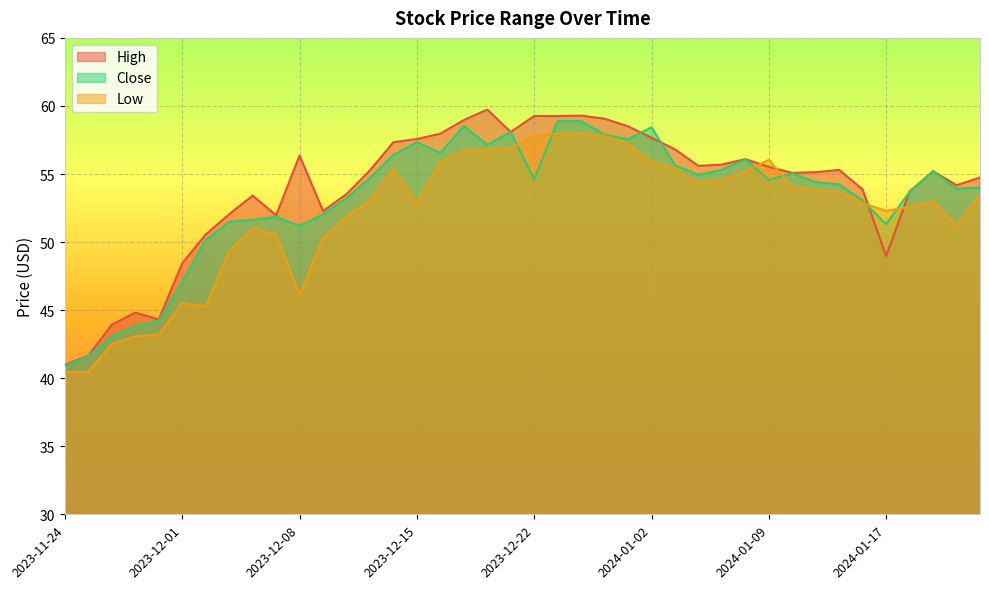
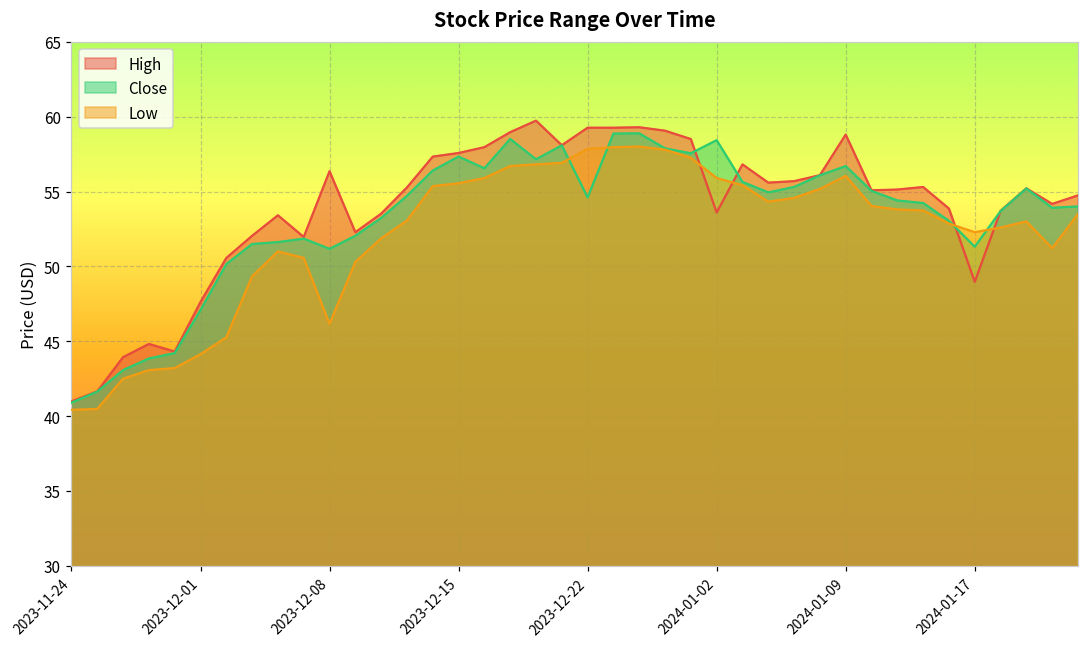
  {
    "High": {
-     "2023-12-01": 48.4,
+     "2023-12-01": 47.6,
      "2023-12-08": 56.4,
      "2023-12-15": 57.6,
      "2023-12-22": 59.3,
-     "2024-01-02": 57.7,
-     "2024-01-09": 55.5,
+     "2024-01-02": 53.6,
+     "2024-01-09": 58.8,
      "2024-01-17": 49.0
    },
    "Close": {
      "2023-12-01": 47.1,
      "2023-12-08": 51.2,
      "2023-12-15": 57.3,
      "2023-12-22": 54.6,
      "2024-01-02": 58.4,
-     "2024-01-09": 54.6,
+     "2024-01-09": 56.7,
      "2024-01-17": 51.3
    },
    "Low": {
      "2023-11-24": 40.4,
-     "2023-12-01": 45.5,
+     "2023-12-01": 44.1,
      "2023-12-08": 46.2,
-     "2023-12-15": 52.8,
+     "2023-12-15": 55.5,
      "2023-12-22": 57.8,
      "2024-01-02": 55.9,
      "2024-01-09": 56.0,
      "2024-01-17": 52.3
    }
  }
